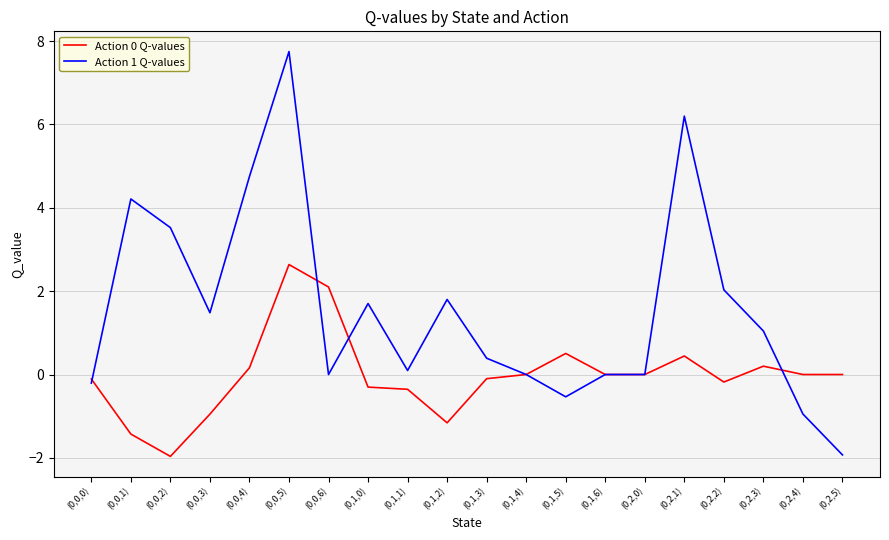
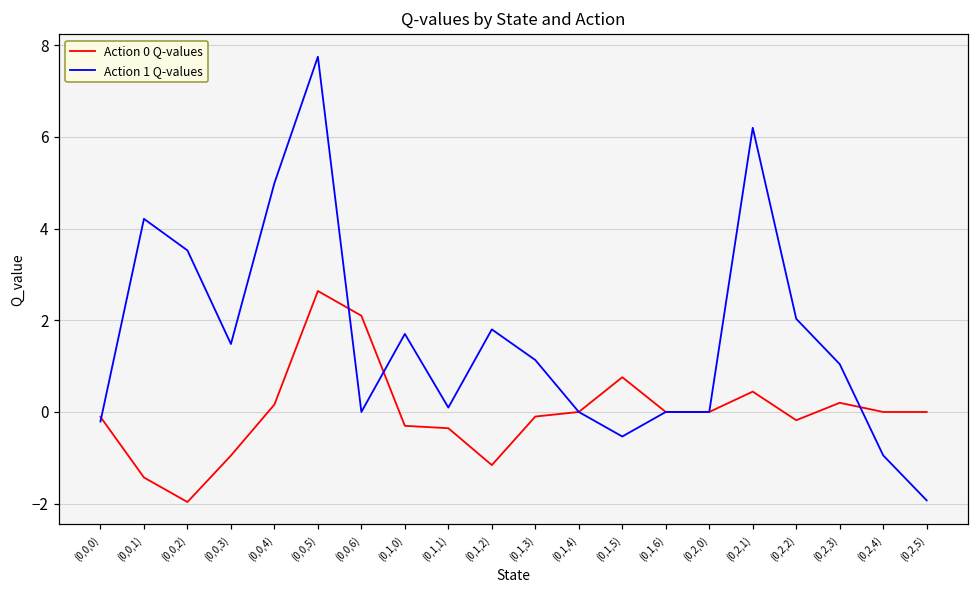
  {
    "Action 0 Q-values": {
      "(0,0,0)": -0.1,
      "(0,0,1)": -1.4,
      "(0,0,2)": -2.0,
      "(0,0,3)": -1.0,
      "(0,0,4)": 0.2,
      "(0,0,5)": 2.6,
      "(0,0,6)": 2.1,
      "(0,1,0)": -0.3,
      "(0,1,1)": -0.4,
      "(0,1,2)": -1.2,
      "(0,1,3)": -0.1,
-     "(0,1,5)": 0.5,
+     "(0,1,5)": 0.8,
      "(0,2,1)": 0.4,
      "(0,2,2)": -0.2,
      "(0,2,3)": 0.2,
      "(0,2,4)": 0.0,
      "(0,2,5)": 0.0
    },
    "Action 1 Q-values": {
      "(0,0,0)": -0.2,
      "(0,0,1)": 4.2,
      "(0,0,2)": 3.5,
      "(0,0,3)": 1.5,
-     "(0,0,4)": 4.8,
+     "(0,0,4)": 5.0,
      "(0,0,5)": 7.8,
      "(0,0,6)": 0.0,
      "(0,1,0)": 1.7,
      "(0,1,1)": 0.1,
      "(0,1,2)": 1.8,
-     "(0,1,3)": 0.4,
+     "(0,1,3)": 1.1,
      "(0,1,5)": -0.5,
      "(0,2,1)": 6.2,
      "(0,2,2)": 2.0,
      "(0,2,3)": 1.0,
      "(0,2,4)": -0.9,
      "(0,2,5)": -1.9
    }
  }
